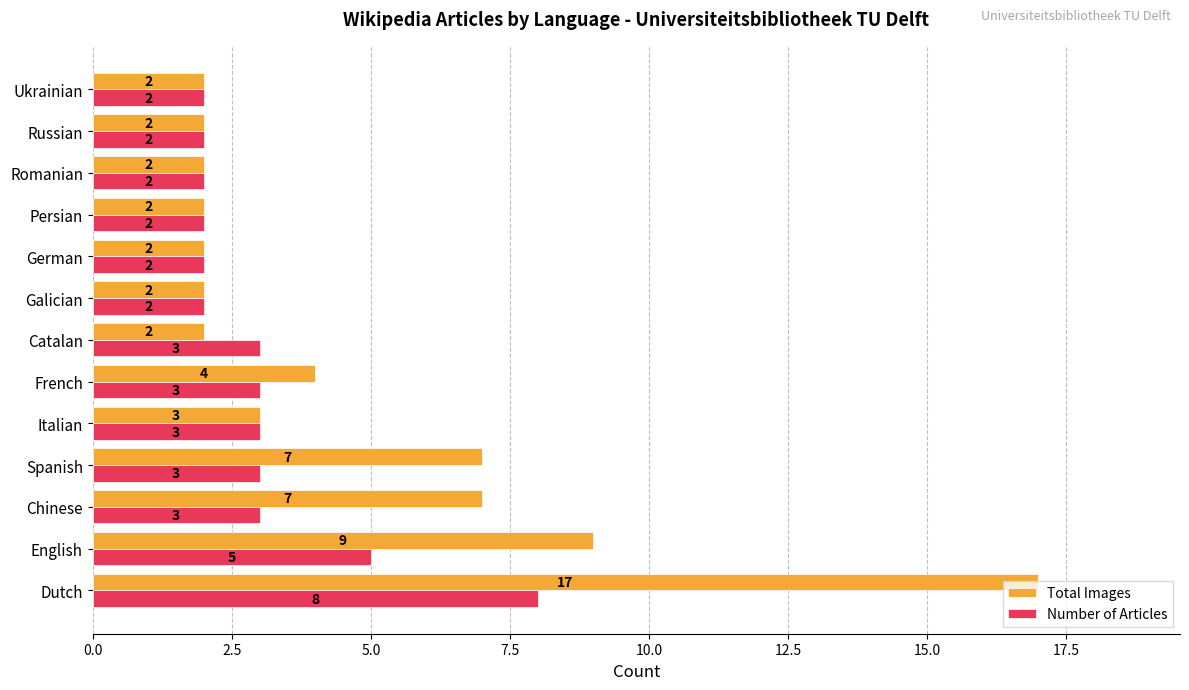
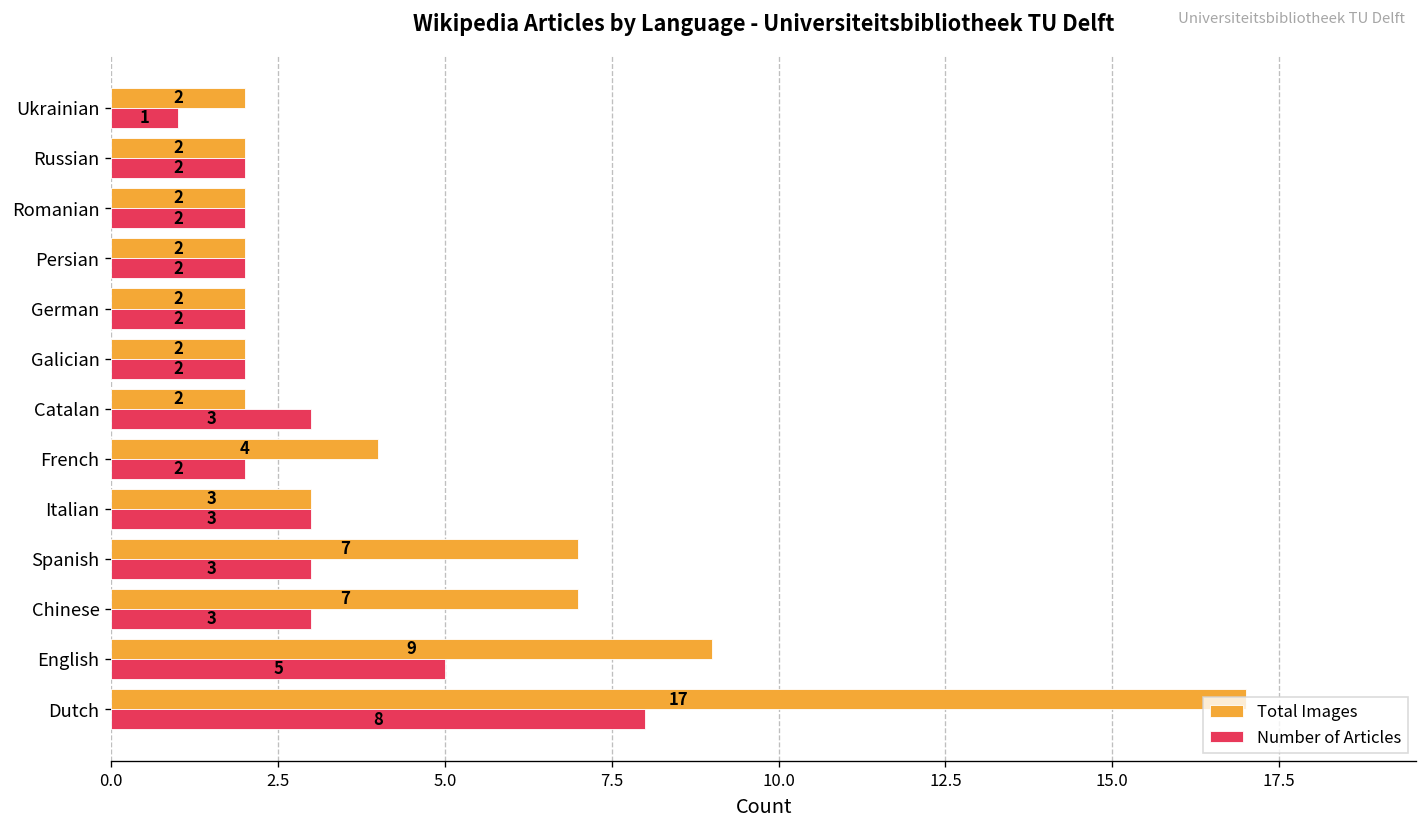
  {
    "Total Images": {
      "Ukrainian": 2,
      "Russian": 2,
      "Romanian": 2,
      "Persian": 2,
      "German": 2,
      "Galician": 2,
      "Catalan": 2,
      "French": 4,
      "Italian": 3,
      "Spanish": 7,
      "Chinese": 7,
      "English": 9
    },
    "Number of Articles": {
-     "Ukrainian": 2,
+     "Ukrainian": 1,
      "Russian": 2,
      "Romanian": 2,
      "Persian": 2,
      "German": 2,
      "Galician": 2,
      "Catalan": 3,
-     "French": 3,
+     "French": 2,
      "Italian": 3,
      "Spanish": 3,
      "Chinese": 3,
      "English": 5,
      "Dutch": 8
    }
  }
